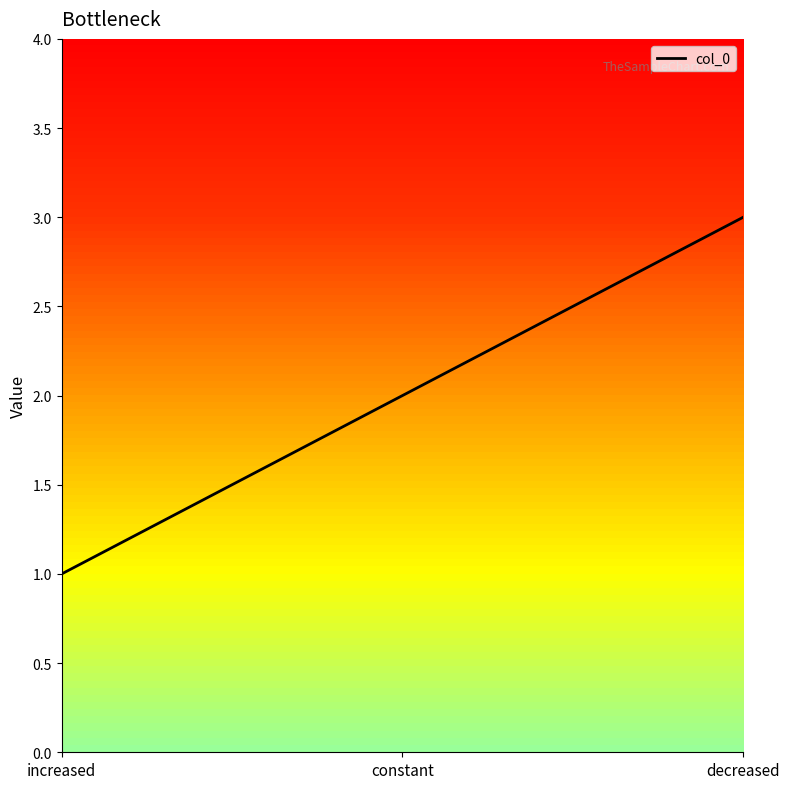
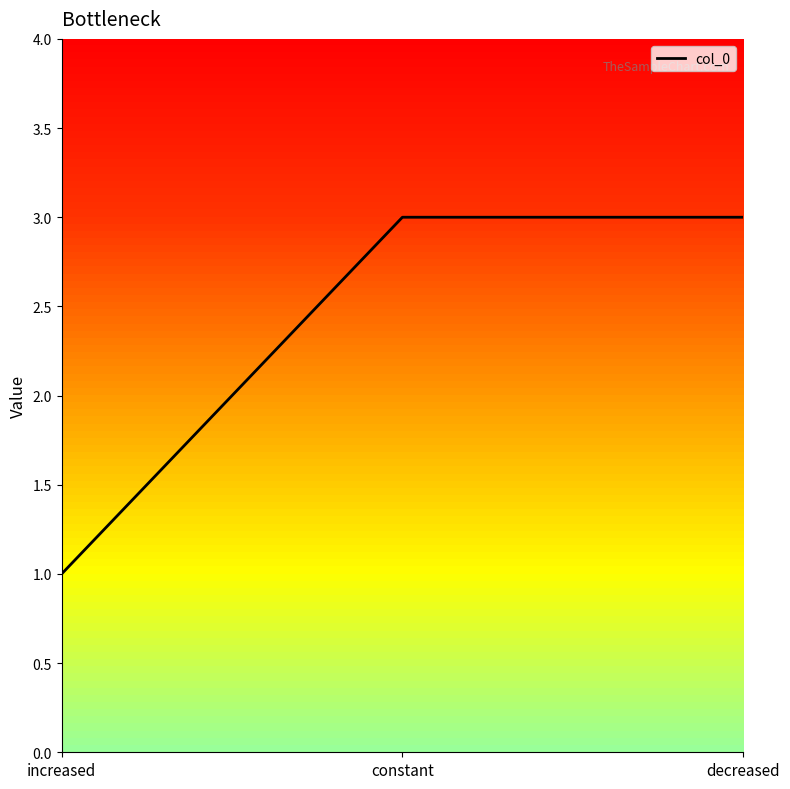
  {
    "increased": 1,
-   "constant": 2,
+   "constant": 3,
    "decreased": 3
  }
